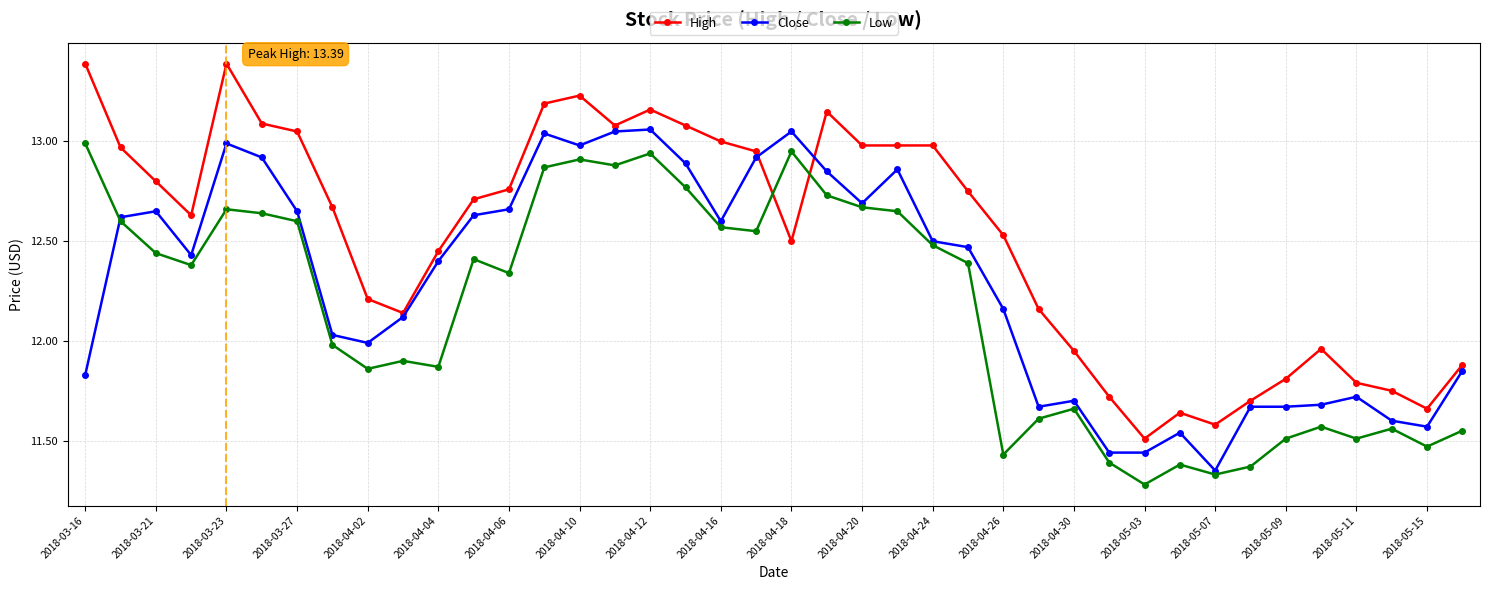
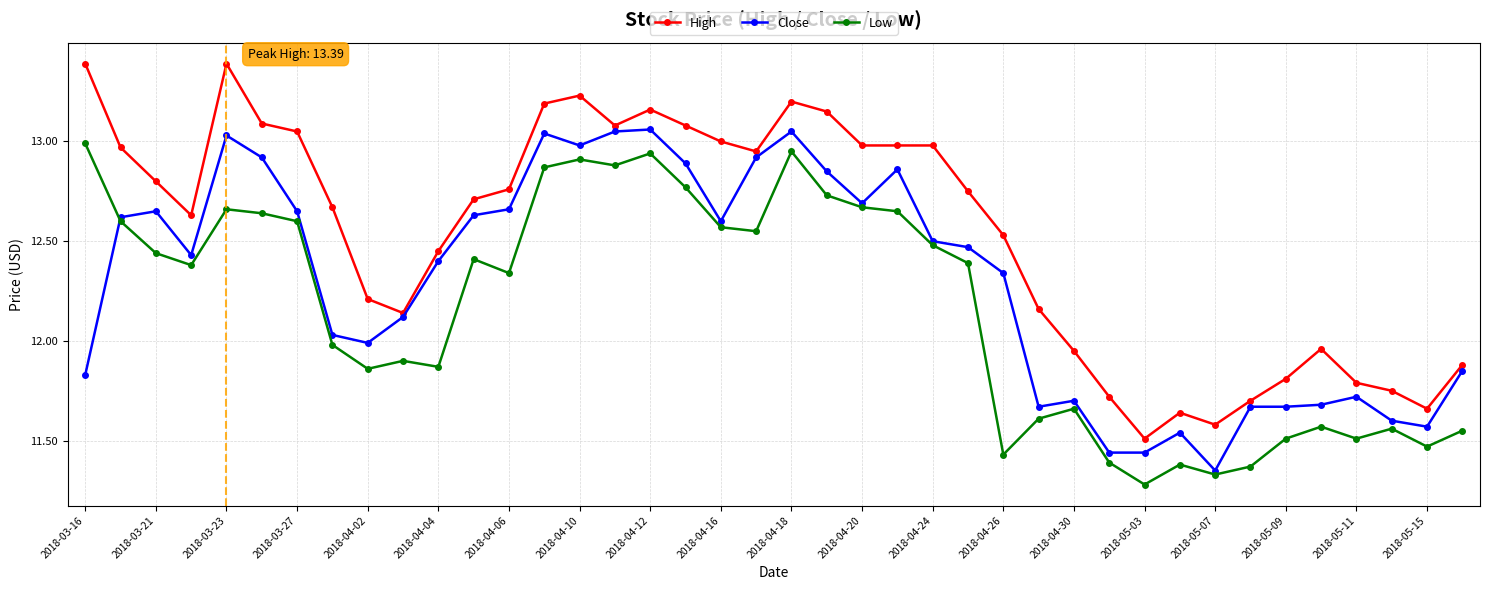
  {
    "High": {
      "2018-03-16": 13.4,
      "2018-03-21": 12.8,
      "2018-03-27": 13.05,
      "2018-04-02": 12.2,
      "2018-04-04": 12.45,
      "2018-04-06": 12.76,
      "2018-04-10": 13.23,
      "2018-04-12": 13.16,
      "2018-04-16": 13.0,
-     "2018-04-18": 12.5,
+     "2018-04-18": 13.2,
      "2018-04-20": 12.98,
      "2018-04-24": 12.98,
      "2018-04-26": 12.53,
      "2018-04-30": 11.95,
      "2018-05-03": 11.5,
      "2018-05-07": 11.58,
      "2018-05-09": 11.8,
      "2018-05-11": 11.8,
      "2018-05-15": 11.66
    },
    "Close": {
      "2018-03-16": 11.83,
      "2018-03-21": 12.65,
-     "2018-03-23": 12.99,
+     "2018-03-23": 13.03,
      "2018-03-27": 12.65,
      "2018-04-02": 11.99,
      "2018-04-04": 12.40,
      "2018-04-06": 12.66,
      "2018-04-10": 12.98,
      "2018-04-12": 13.06,
      "2018-04-16": 12.60,
      "2018-04-18": 13.05,
      "2018-04-20": 12.69,
      "2018-04-24": 12.50,
-     "2018-04-26": 12.16,
+     "2018-04-26": 12.34,
      "2018-04-30": 11.70,
      "2018-05-03": 11.44,
      "2018-05-07": 11.35,
      "2018-05-09": 11.67,
      "2018-05-11": 11.72,
      "2018-05-15": 11.57
    },
    "Low": {
      "2018-03-16": 12.99,
      "2018-03-21": 12.44,
      "2018-03-23": 12.66,
      "2018-03-27": 12.60,
      "2018-04-02": 11.86,
      "2018-04-04": 11.87,
      "2018-04-06": 12.34,
      "2018-04-10": 12.91,
      "2018-04-12": 12.94,
      "2018-04-16": 12.57,
      "2018-04-18": 12.95,
      "2018-04-20": 12.67,
      "2018-04-24": 12.48,
      "2018-04-26": 11.43,
      "2018-04-30": 11.66,
      "2018-05-03": 11.28,
      "2018-05-07": 11.33,
      "2018-05-09": 11.51,
      "2018-05-11": 11.51,
      "2018-05-15": 11.47
    }
  }
